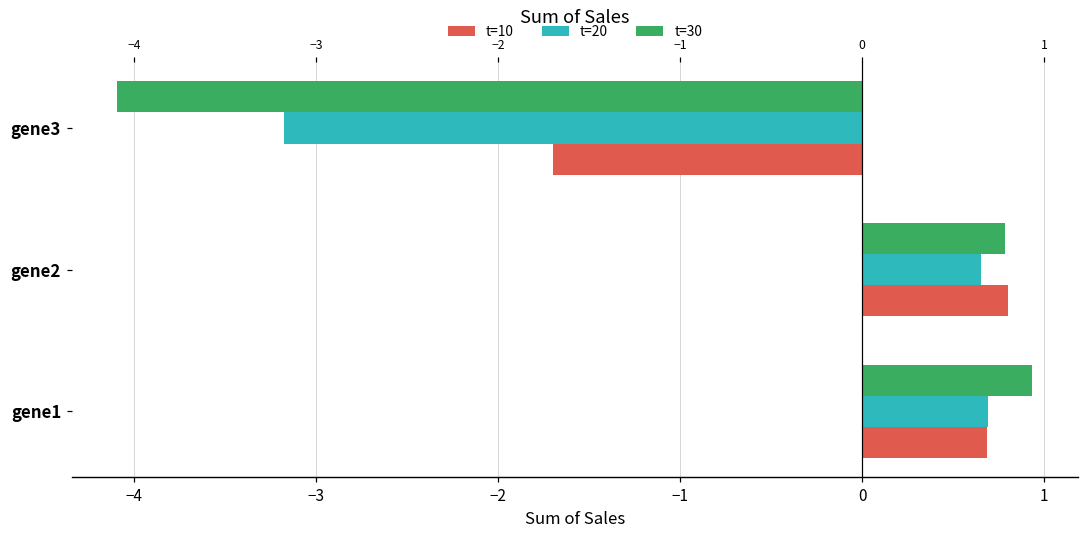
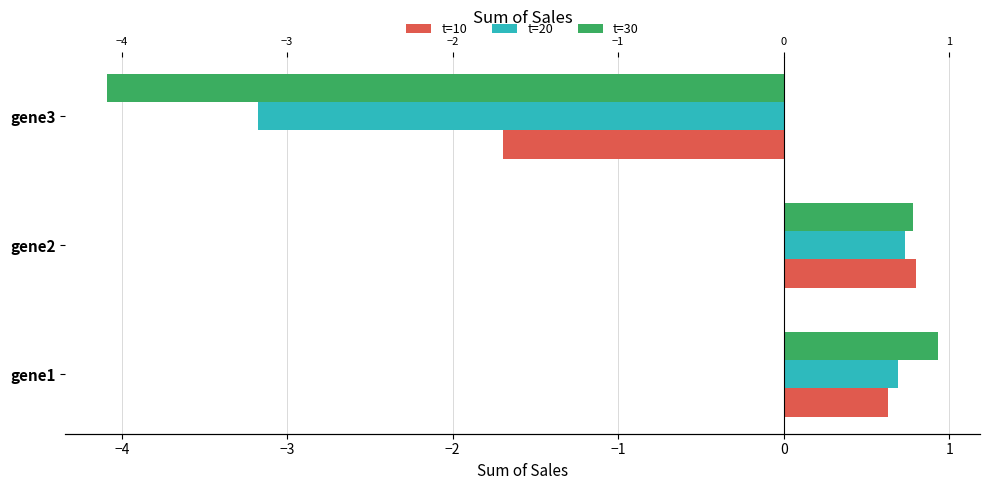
  {
    "t=10": {
      "gene3": -1.70,
      "gene2": 0.80,
-     "gene1": 0.69
+     "gene1": 0.63
    },
    "t=20": {
      "gene3": -3.18,
-     "gene2": 0.65,
+     "gene2": 0.73,
      "gene1": 0.69
    },
    "t=30": {
      "gene3": -4.09,
      "gene2": 0.78,
      "gene1": 0.94
    }
  }
